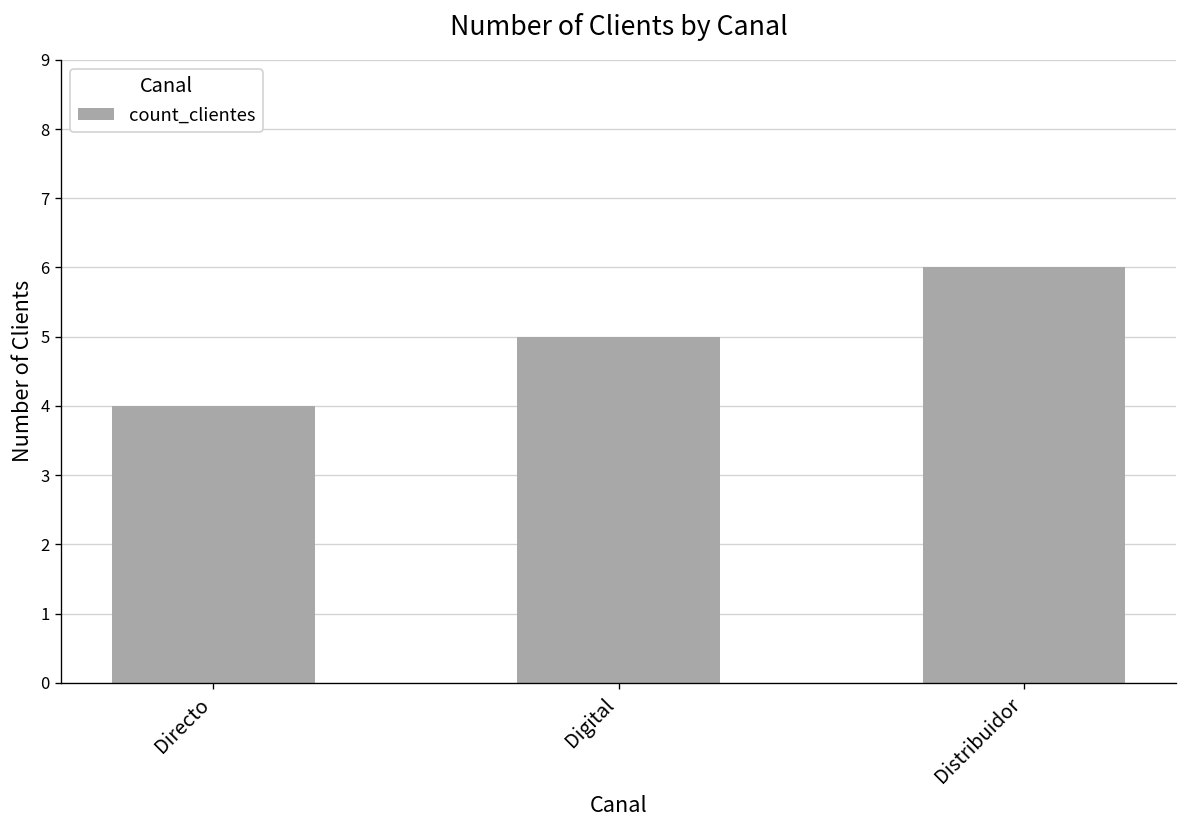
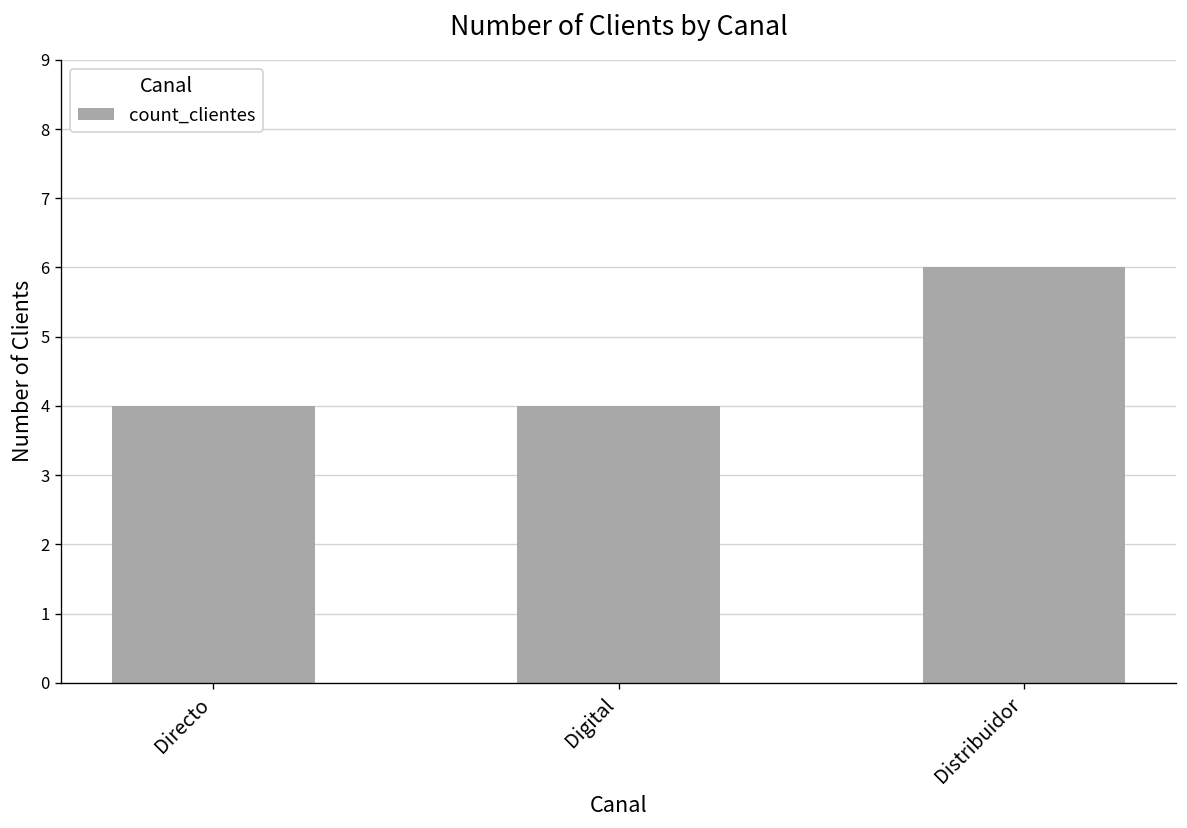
  {
    "Directo": 4,
-   "Digital": 5,
+   "Digital": 4,
    "Distribuidor": 6
  }
